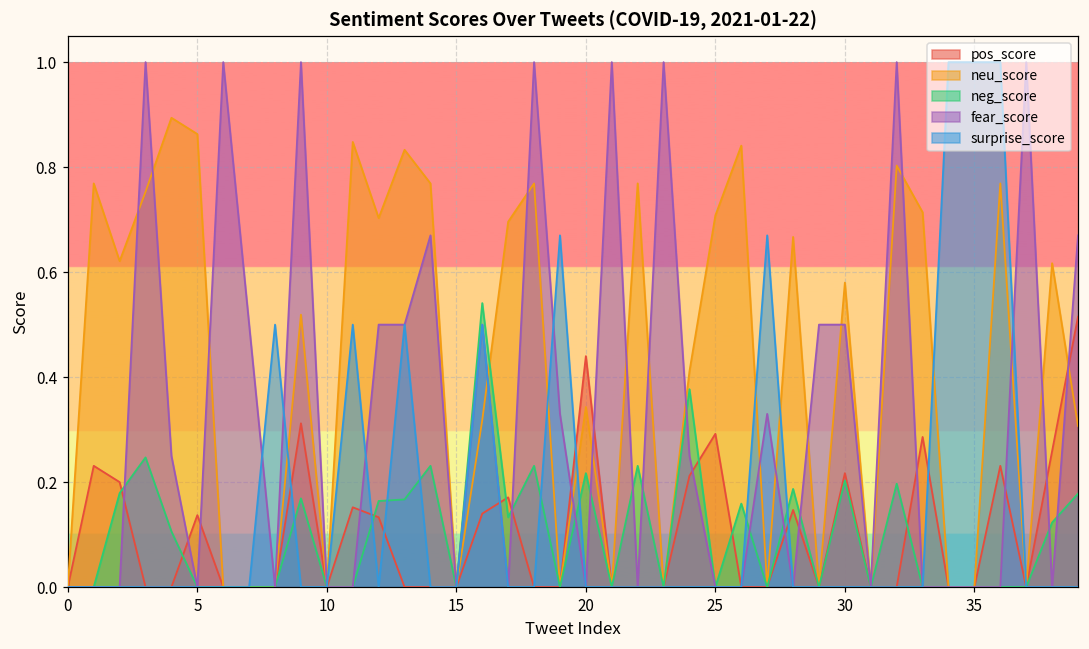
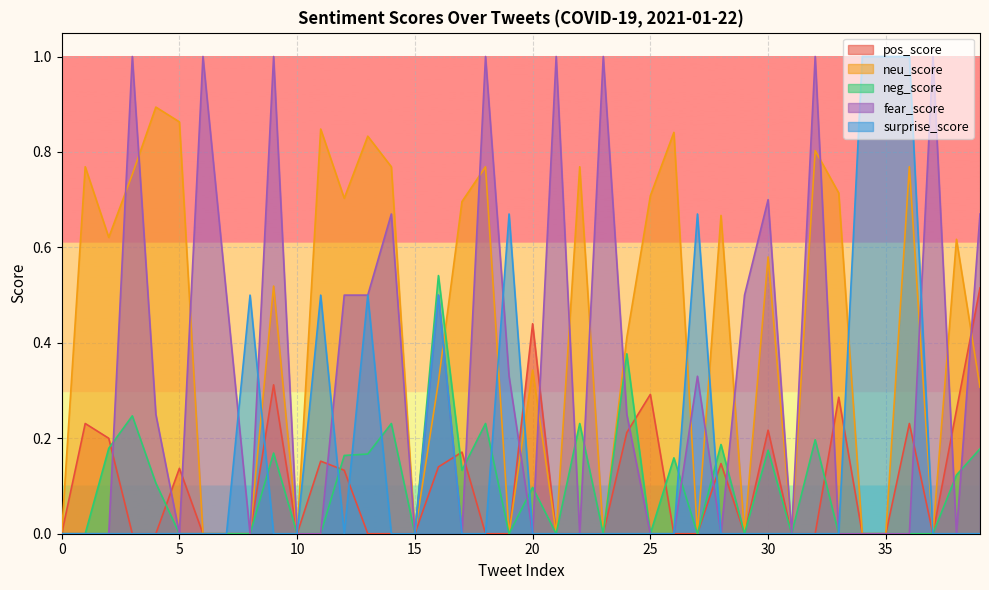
  {
    "pos_score": {
      "5": 0.14,
      "20": 0.44,
      "25": 0.29,
      "30": 0.22
    },
    "neu_score": {
      "5": 0.86,
      "20": 0.34,
      "25": 0.71,
      "30": 0.58
    },
    "neg_score": {
-     "20": 0.22,
-     "30": 0.20
+     "20": 0.10,
+     "30": 0.18
    },
    "fear_score": {
-     "30": 0.5
+     "30": 0.7
    },
    "surprise_score": {
      "30": 0.00
    }
  }
